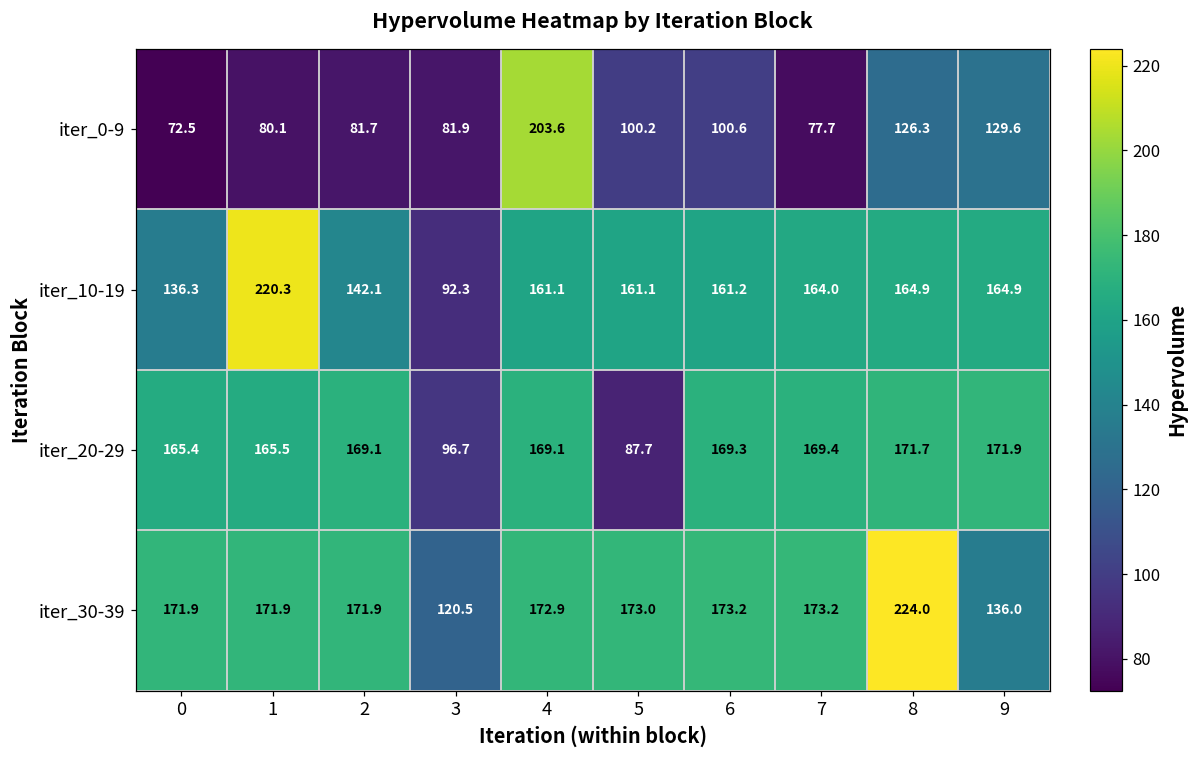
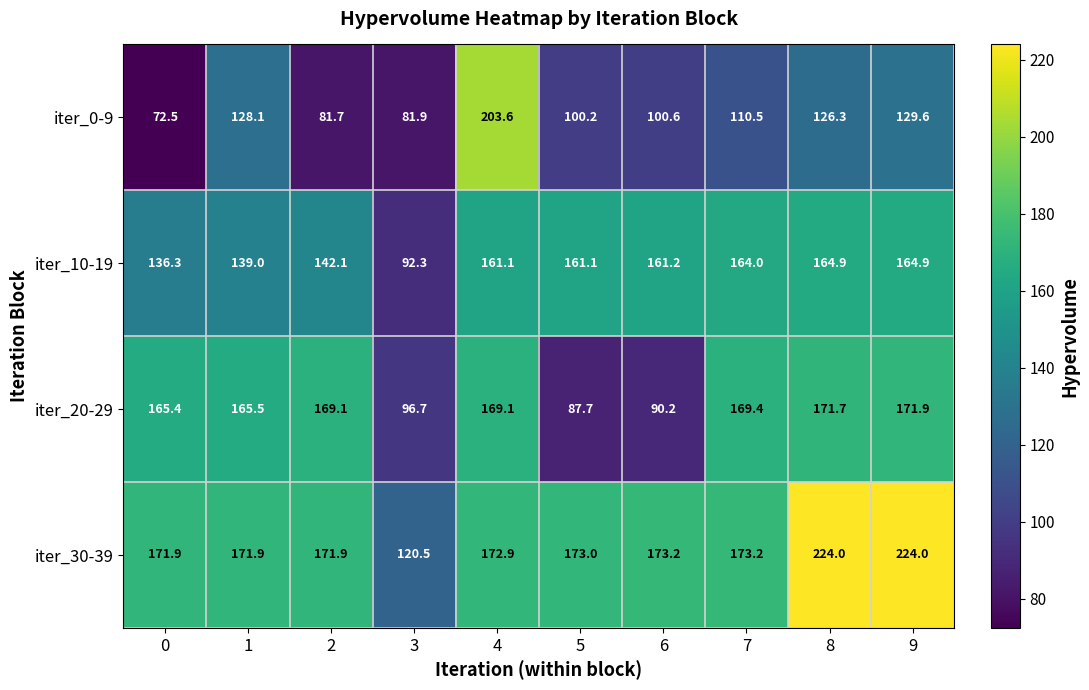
  {
    "iter_0-9": {
      "0": 72.5,
-     "1": 80.1,
+     "1": 128.1,
      "2": 81.7,
      "3": 81.9,
      "4": 203.6,
      "5": 100.2,
      "6": 100.6,
-     "7": 77.7,
+     "7": 110.5,
      "8": 126.3,
      "9": 129.6
    },
    "iter_10-19": {
      "0": 136.3,
-     "1": 220.3,
+     "1": 139.0,
      "2": 142.1,
      "3": 92.3,
      "4": 161.1,
      "5": 161.1,
      "6": 161.2,
      "7": 164.0,
      "8": 164.9,
      "9": 164.9
    },
    "iter_20-29": {
      "0": 165.4,
      "1": 165.5,
      "2": 169.1,
      "3": 96.7,
      "4": 169.1,
      "5": 87.7,
-     "6": 169.3,
+     "6": 90.2,
      "7": 169.4,
      "8": 171.7,
      "9": 171.9
    },
    "iter_30-39": {
      "0": 171.9,
      "1": 171.9,
      "2": 171.9,
      "3": 120.5,
      "4": 172.9,
      "5": 173.0,
      "6": 173.2,
      "7": 173.2,
      "8": 224.0,
-     "9": 136.0
+     "9": 224.0
    }
  }
